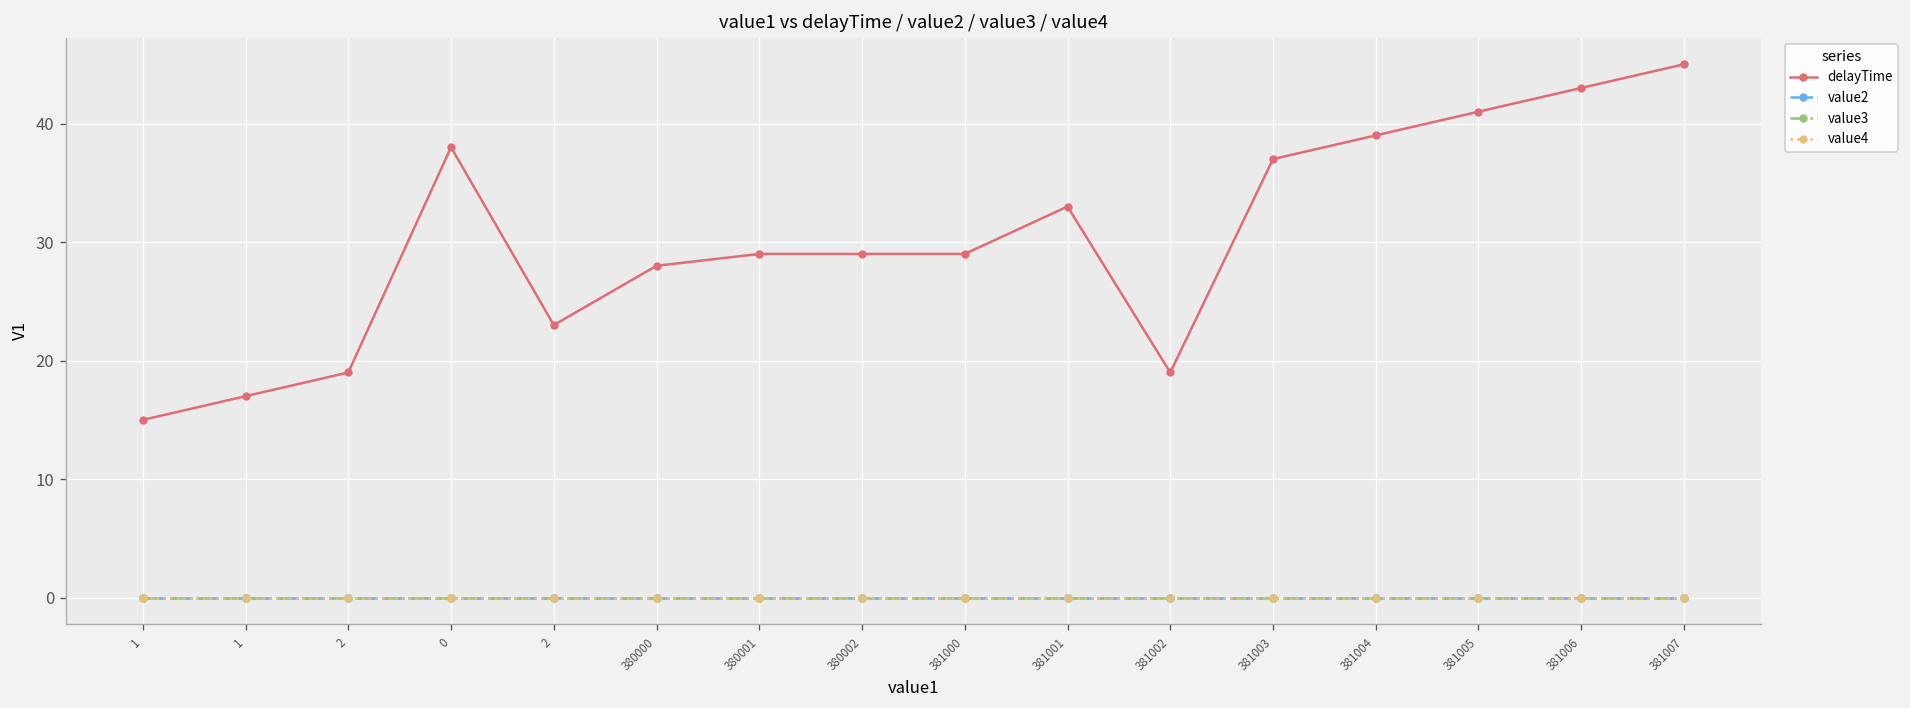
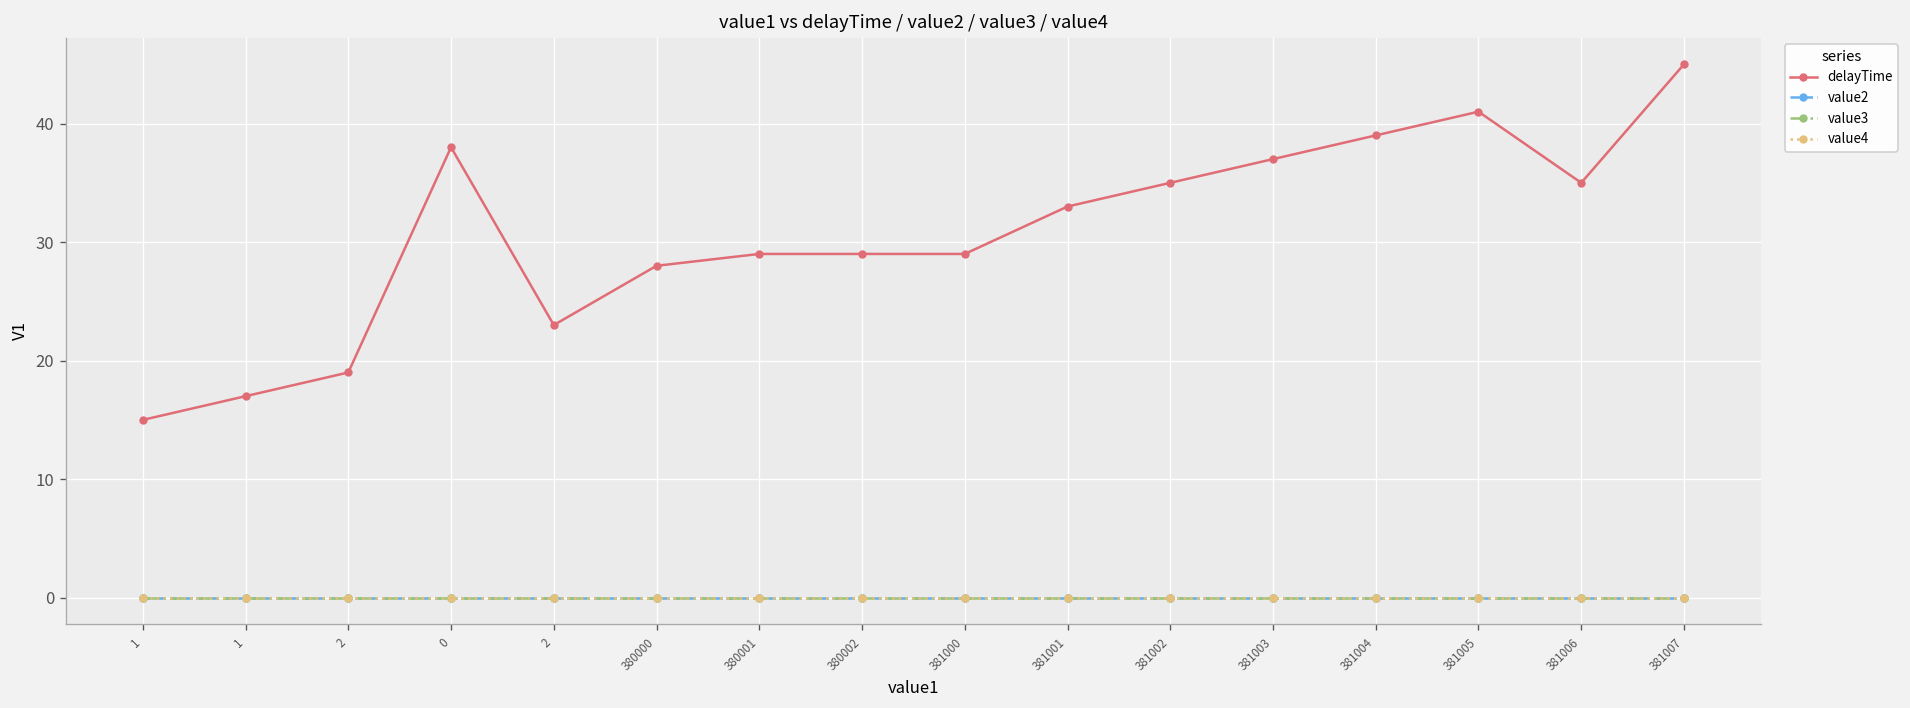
  {
    "delayTime": {
      "0": 38,
      "380000": 28,
      "380001": 29,
      "380002": 29,
      "381000": 29,
      "381001": 33,
-     "381002": 19,
+     "381002": 35,
      "381003": 37,
      "381004": 39,
      "381005": 41,
-     "381006": 43,
+     "381006": 35,
      "381007": 45
    },
    "value4": {
      "0": 0,
      "380000": 0,
      "380001": 0,
      "380002": 0,
      "381000": 0,
      "381001": 0,
      "381002": 0,
      "381003": 0,
      "381004": 0,
      "381005": 0,
      "381006": 0,
      "381007": 0
    }
  }
